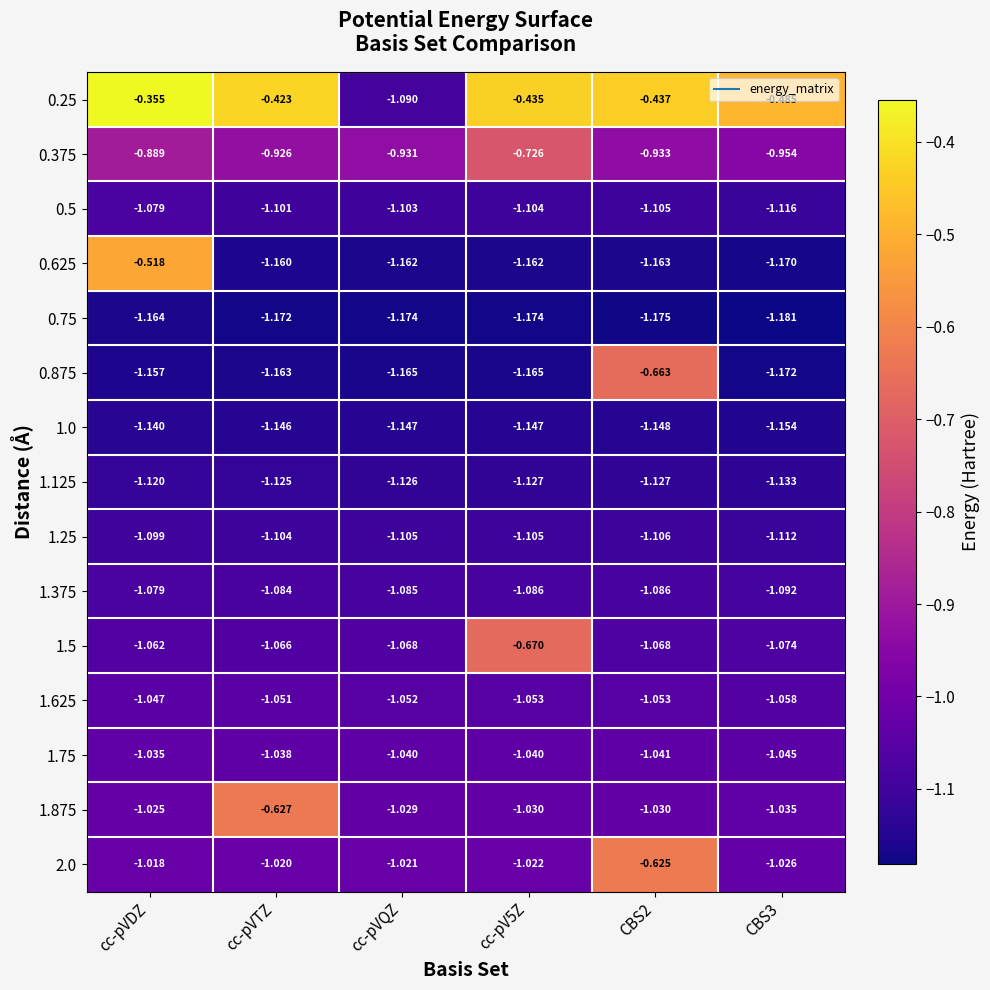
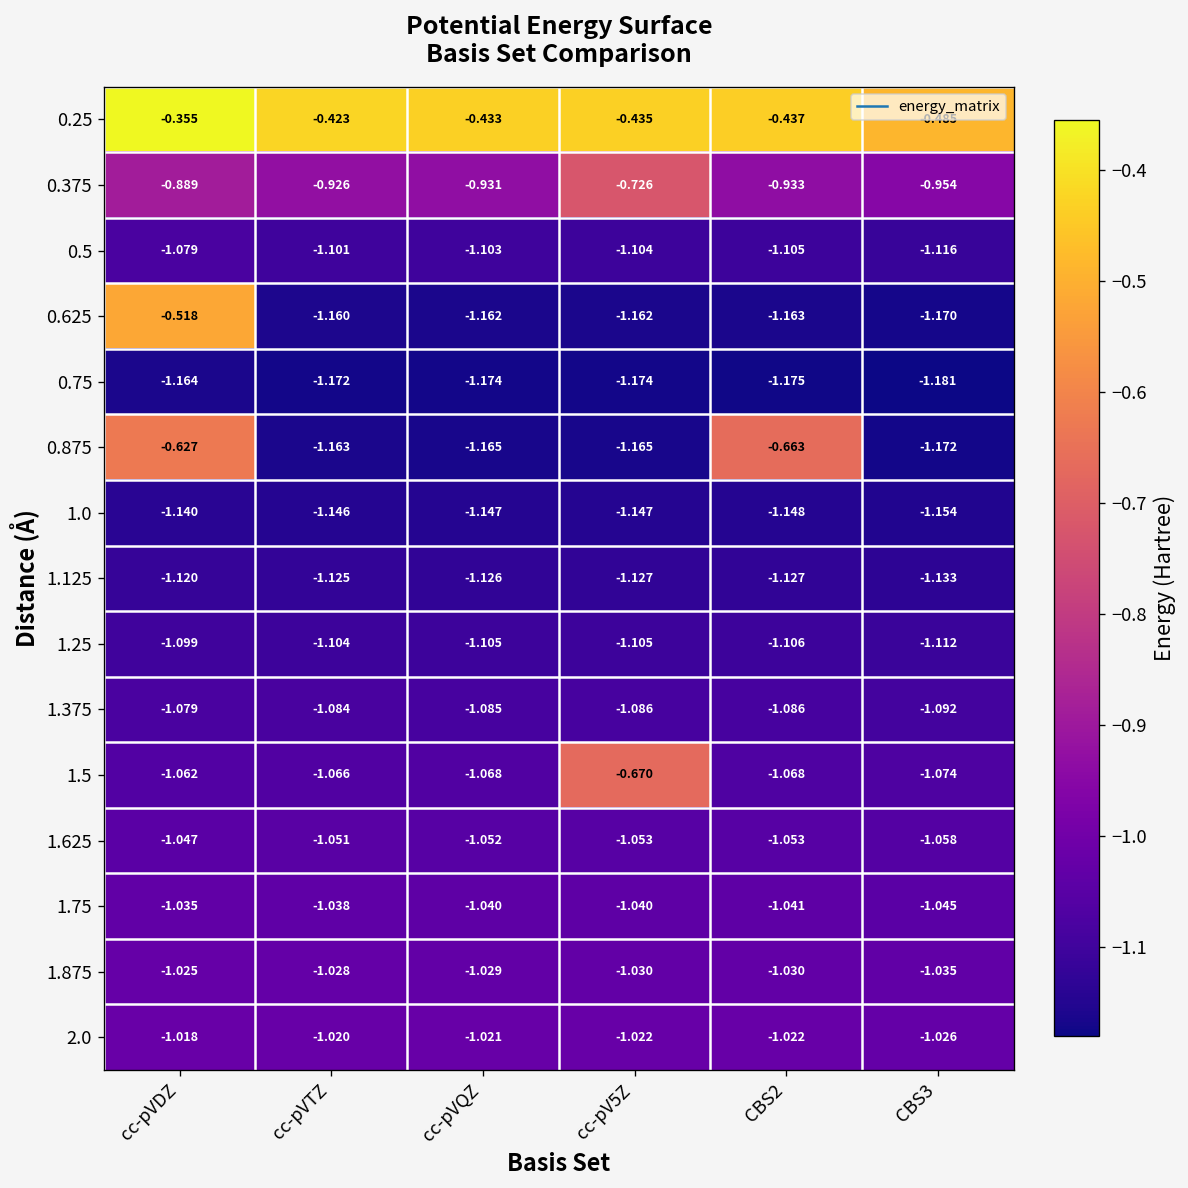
  {
    "0.25": {
      "cc-pVDZ": -0.355,
      "cc-pVTZ": -0.423,
-     "cc-pVQZ": -1.090,
+     "cc-pVQZ": -0.433,
      "cc-pV5Z": -0.435,
      "CBS2": -0.437
    },
    "0.375": {
      "cc-pVDZ": -0.889,
      "cc-pVTZ": -0.926,
      "cc-pVQZ": -0.931,
      "cc-pV5Z": -0.726,
      "CBS2": -0.933,
      "CBS3": -0.954
    },
    "0.5": {
      "cc-pVDZ": -1.079,
      "cc-pVTZ": -1.101,
      "cc-pVQZ": -1.103,
      "cc-pV5Z": -1.104,
      "CBS2": -1.105,
      "CBS3": -1.116
    },
    "0.625": {
      "cc-pVDZ": -0.518,
      "cc-pVTZ": -1.160,
      "cc-pVQZ": -1.162,
      "cc-pV5Z": -1.162,
      "CBS2": -1.163,
      "CBS3": -1.170
    },
    "0.75": {
      "cc-pVDZ": -1.164,
      "cc-pVTZ": -1.172,
      "cc-pVQZ": -1.174,
      "cc-pV5Z": -1.174,
      "CBS2": -1.175,
      "CBS3": -1.181
    },
    "0.875": {
-     "cc-pVDZ": -1.157,
+     "cc-pVDZ": -0.627,
      "cc-pVTZ": -1.163,
      "cc-pVQZ": -1.165,
      "cc-pV5Z": -1.165,
      "CBS2": -0.663,
      "CBS3": -1.172
    },
    "1.0": {
      "cc-pVDZ": -1.140,
      "cc-pVTZ": -1.146,
      "cc-pVQZ": -1.147,
      "cc-pV5Z": -1.147,
      "CBS2": -1.148,
      "CBS3": -1.154
    },
    "1.125": {
      "cc-pVDZ": -1.120,
      "cc-pVTZ": -1.125,
      "cc-pVQZ": -1.126,
      "cc-pV5Z": -1.127,
      "CBS2": -1.127,
      "CBS3": -1.133
    },
    "1.25": {
      "cc-pVDZ": -1.099,
      "cc-pVTZ": -1.104,
      "cc-pVQZ": -1.105,
      "cc-pV5Z": -1.105,
      "CBS2": -1.106,
      "CBS3": -1.112
    },
    "1.375": {
      "cc-pVDZ": -1.079,
      "cc-pVTZ": -1.084,
      "cc-pVQZ": -1.085,
      "cc-pV5Z": -1.086,
      "CBS2": -1.086,
      "CBS3": -1.092
    },
    "1.5": {
      "cc-pVDZ": -1.062,
      "cc-pVTZ": -1.066,
      "cc-pVQZ": -1.068,
      "cc-pV5Z": -0.670,
      "CBS2": -1.068,
      "CBS3": -1.074
    },
    "1.625": {
      "cc-pVDZ": -1.047,
      "cc-pVTZ": -1.051,
      "cc-pVQZ": -1.052,
      "cc-pV5Z": -1.053,
      "CBS2": -1.053,
      "CBS3": -1.058
    },
    "1.75": {
      "cc-pVDZ": -1.035,
      "cc-pVTZ": -1.038,
      "cc-pVQZ": -1.040,
      "cc-pV5Z": -1.040,
      "CBS2": -1.041,
      "CBS3": -1.045
    },
    "1.875": {
      "cc-pVDZ": -1.025,
-     "cc-pVTZ": -0.627,
+     "cc-pVTZ": -1.028,
      "cc-pVQZ": -1.029,
      "cc-pV5Z": -1.030,
      "CBS2": -1.030,
      "CBS3": -1.035
    },
    "2.0": {
      "cc-pVDZ": -1.018,
      "cc-pVTZ": -1.020,
      "cc-pVQZ": -1.021,
      "cc-pV5Z": -1.022,
-     "CBS2": -0.625,
+     "CBS2": -1.022,
      "CBS3": -1.026
    }
  }
